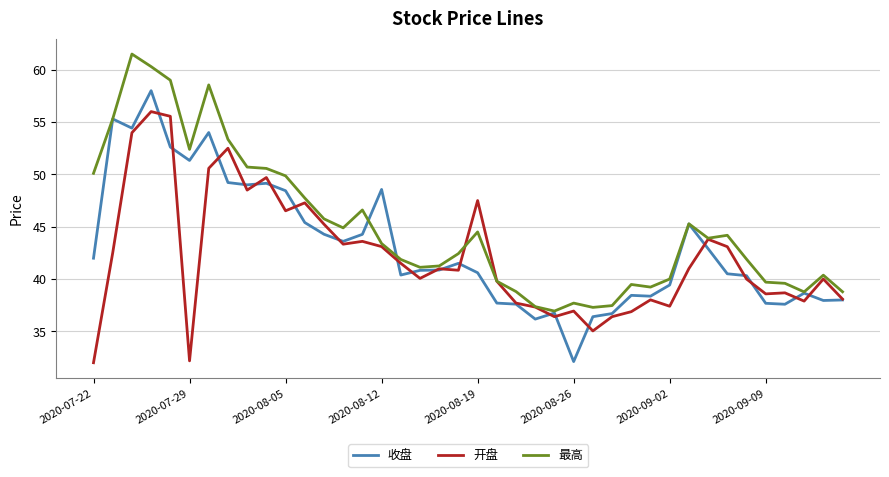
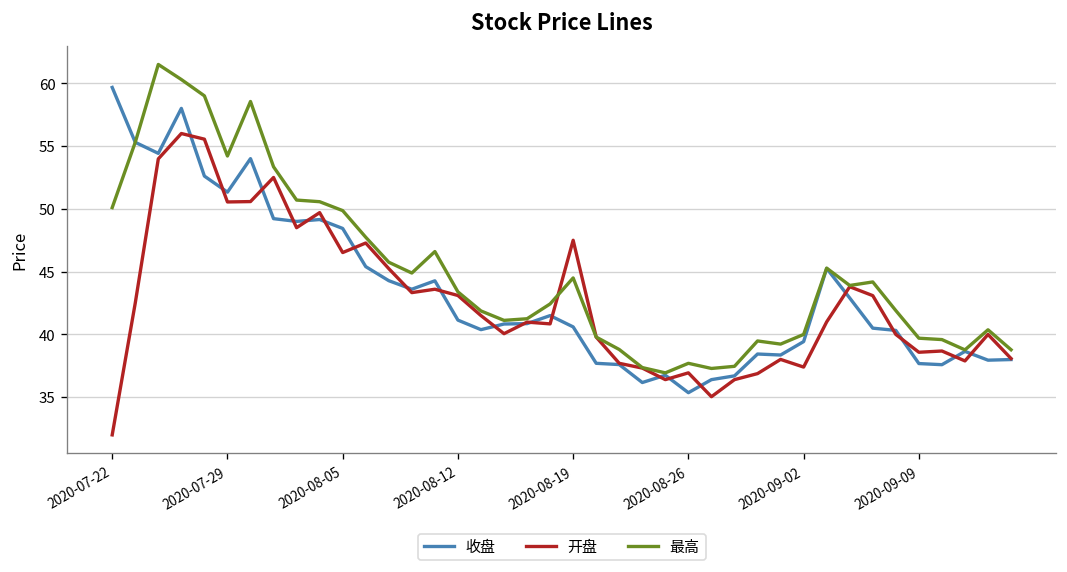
  {
    "收盘": {
-     "2020-07-22": 42.0,
+     "2020-07-22": 59.7,
      "2020-07-29": 51.3,
      "2020-08-05": 48.4,
-     "2020-08-12": 48.6,
+     "2020-08-12": 41.1,
      "2020-08-19": 40.6,
-     "2020-08-26": 32.1,
+     "2020-08-26": 35.4,
      "2020-09-02": 39.4,
      "2020-09-09": 37.7
    },
    "开盘": {
      "2020-07-22": 32.0,
-     "2020-07-29": 32.2,
+     "2020-07-29": 50.6,
      "2020-08-05": 46.5,
      "2020-08-12": 43.1,
      "2020-08-19": 47.5,
      "2020-08-26": 36.9,
      "2020-09-02": 37.4,
      "2020-09-09": 38.6
    },
    "最高": {
      "2020-07-22": 50.1,
-     "2020-07-29": 52.4,
+     "2020-07-29": 54.2,
      "2020-08-05": 49.9,
      "2020-08-12": 43.4,
      "2020-08-19": 44.5,
      "2020-08-26": 37.7,
      "2020-09-02": 40.0,
      "2020-09-09": 39.7
    }
  }
